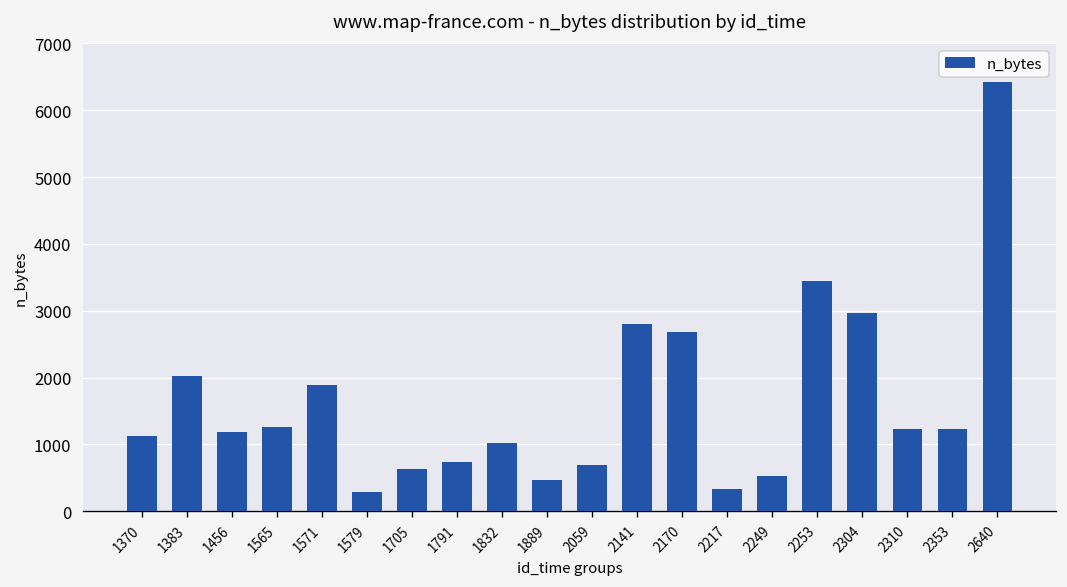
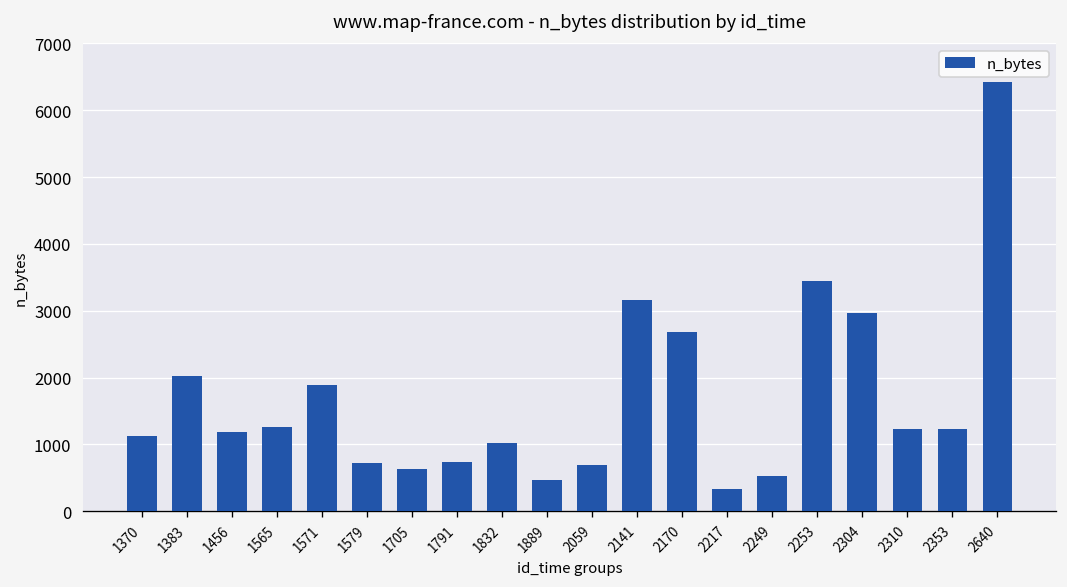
  {
    "1370": 1100,
    "1383": 2000,
    "1456": 1200,
    "1565": 1300,
    "1571": 1900,
-   "1579": 300,
+   "1579": 700,
    "1705": 600,
    "1791": 700,
    "1832": 1000,
    "1889": 500,
    "2059": 700,
-   "2141": 2800,
+   "2141": 3200,
    "2170": 2700,
    "2217": 300,
    "2249": 500,
    "2253": 3400,
    "2304": 3000,
    "2310": 1200,
    "2353": 1200,
    "2640": 6400
  }
